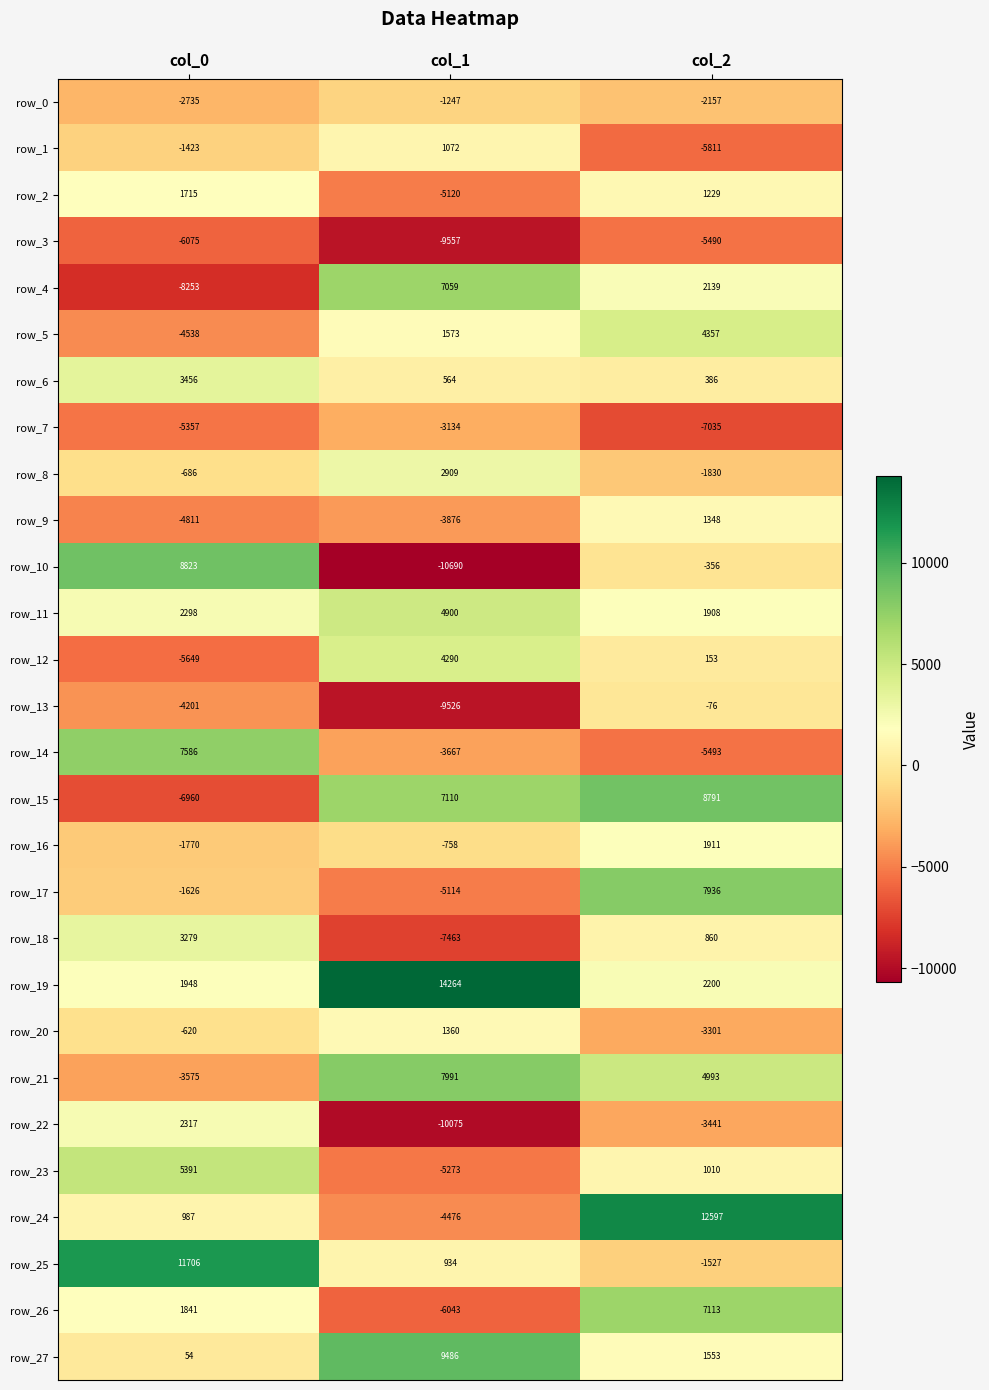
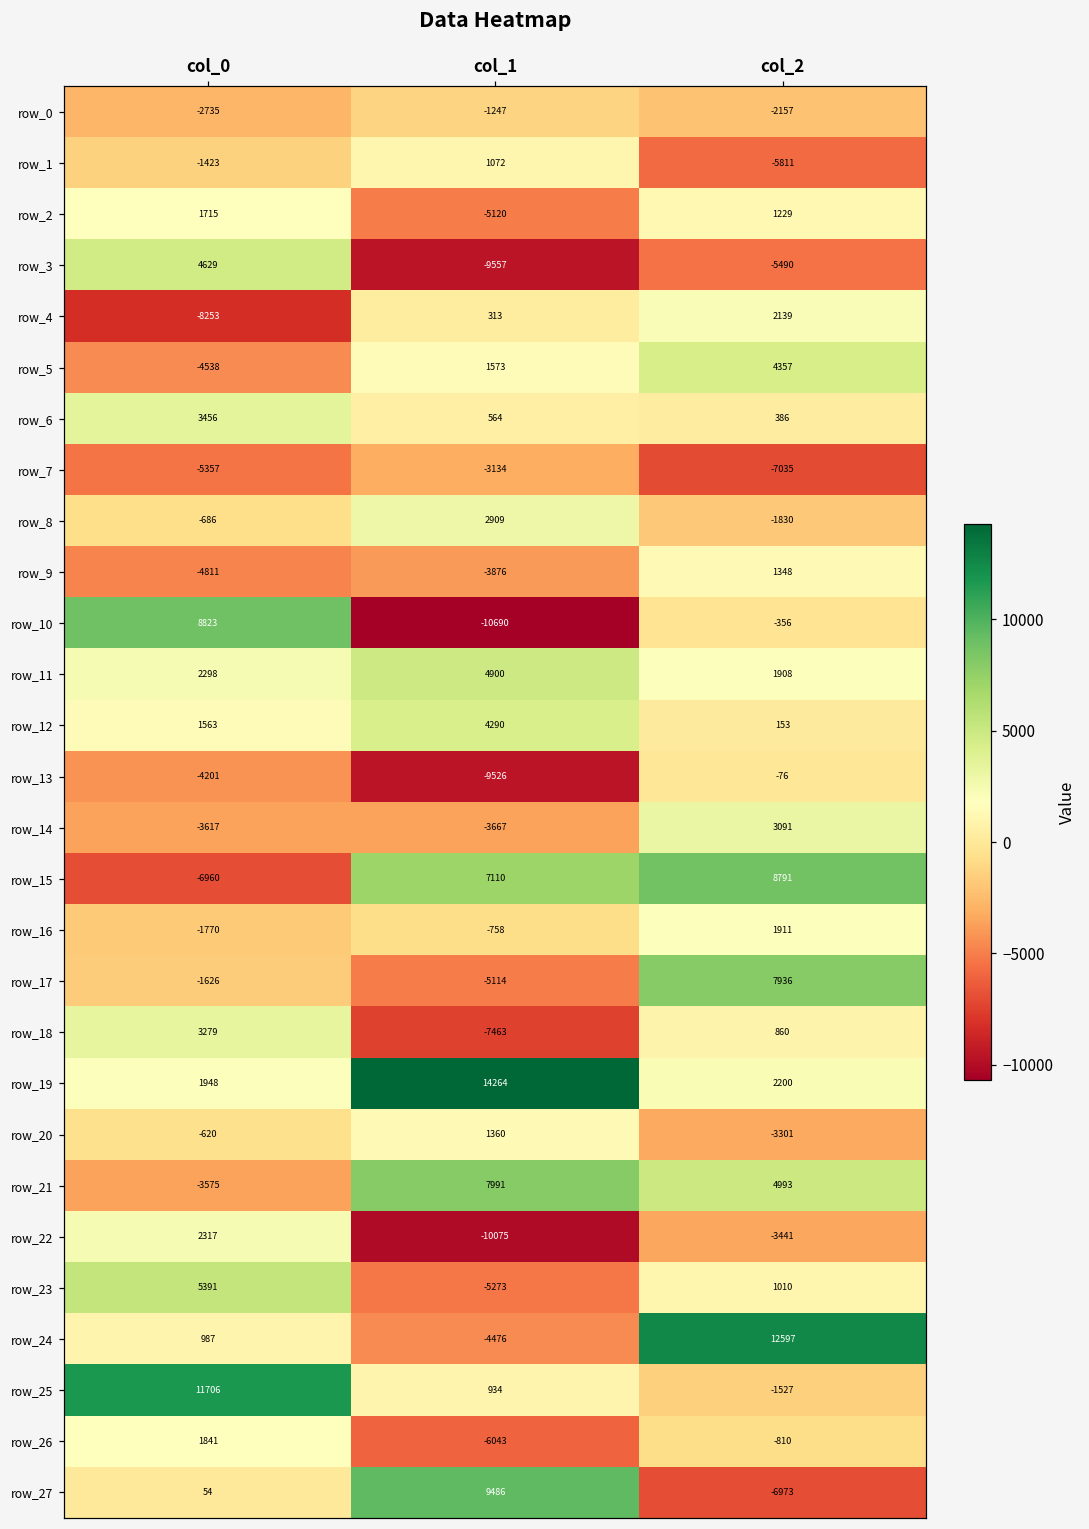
  {
    "row_0": {
      "col_0": -2735,
      "col_1": -1247,
      "col_2": -2157
    },
    "row_1": {
      "col_0": -1423,
      "col_1": 1072,
      "col_2": -5811
    },
    "row_2": {
      "col_0": 1715,
      "col_1": -5120,
      "col_2": 1229
    },
    "row_3": {
-     "col_0": -6075,
+     "col_0": 4629,
      "col_1": -9557,
      "col_2": -5490
    },
    "row_4": {
      "col_0": -8253,
-     "col_1": 7059,
+     "col_1": 313,
      "col_2": 2139
    },
    "row_5": {
      "col_0": -4538,
      "col_1": 1573,
      "col_2": 4357
    },
    "row_6": {
      "col_0": 3456,
      "col_1": 564,
      "col_2": 386
    },
    "row_7": {
      "col_0": -5357,
      "col_1": -3134,
      "col_2": -7035
    },
    "row_8": {
      "col_0": -686,
      "col_1": 2909,
      "col_2": -1830
    },
    "row_9": {
      "col_0": -4811,
      "col_1": -3876,
      "col_2": 1348
    },
    "row_10": {
      "col_0": 8823,
      "col_1": -10690,
      "col_2": -356
    },
    "row_11": {
      "col_0": 2298,
      "col_1": 4900,
      "col_2": 1908
    },
    "row_12": {
-     "col_0": -5649,
+     "col_0": 1563,
      "col_1": 4290,
      "col_2": 153
    },
    "row_13": {
      "col_0": -4201,
      "col_1": -9526,
      "col_2": -76
    },
    "row_14": {
-     "col_0": 7586,
+     "col_0": -3617,
      "col_1": -3667,
-     "col_2": -5493
+     "col_2": 3091
    },
    "row_15": {
      "col_0": -6960,
      "col_1": 7110,
      "col_2": 8791
    },
    "row_16": {
      "col_0": -1770,
      "col_1": -758,
      "col_2": 1911
    },
    "row_17": {
      "col_0": -1626,
      "col_1": -5114,
      "col_2": 7936
    },
    "row_18": {
      "col_0": 3279,
      "col_1": -7463,
      "col_2": 860
    },
    "row_19": {
      "col_0": 1948,
      "col_1": 14264,
      "col_2": 2200
    },
    "row_20": {
      "col_0": -620,
      "col_1": 1360,
      "col_2": -3301
    },
    "row_21": {
      "col_0": -3575,
      "col_1": 7991,
      "col_2": 4993
    },
    "row_22": {
      "col_0": 2317,
      "col_1": -10075,
      "col_2": -3441
    },
    "row_23": {
      "col_0": 5391,
      "col_1": -5273,
      "col_2": 1010
    },
    "row_24": {
      "col_0": 987,
      "col_1": -4476,
      "col_2": 12597
    },
    "row_25": {
      "col_0": 11706,
      "col_1": 934,
      "col_2": -1527
    },
    "row_26": {
      "col_0": 1841,
      "col_1": -6043,
-     "col_2": 7113
+     "col_2": -810
    },
    "row_27": {
      "col_0": 54,
      "col_1": 9486,
-     "col_2": 1553
+     "col_2": -6973
    }
  }
